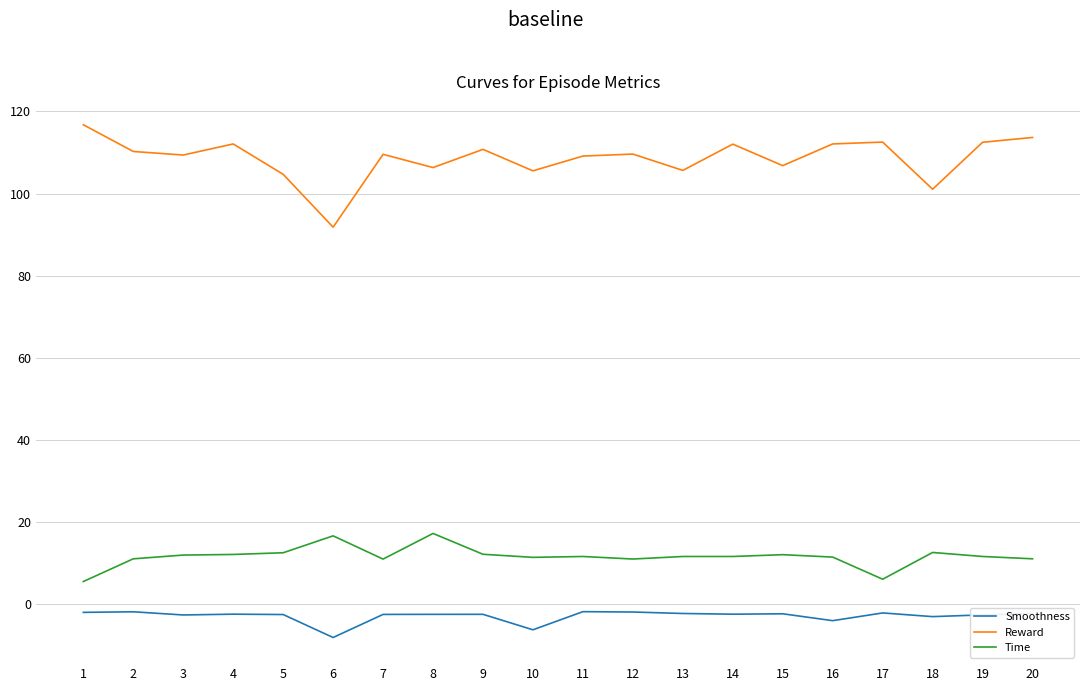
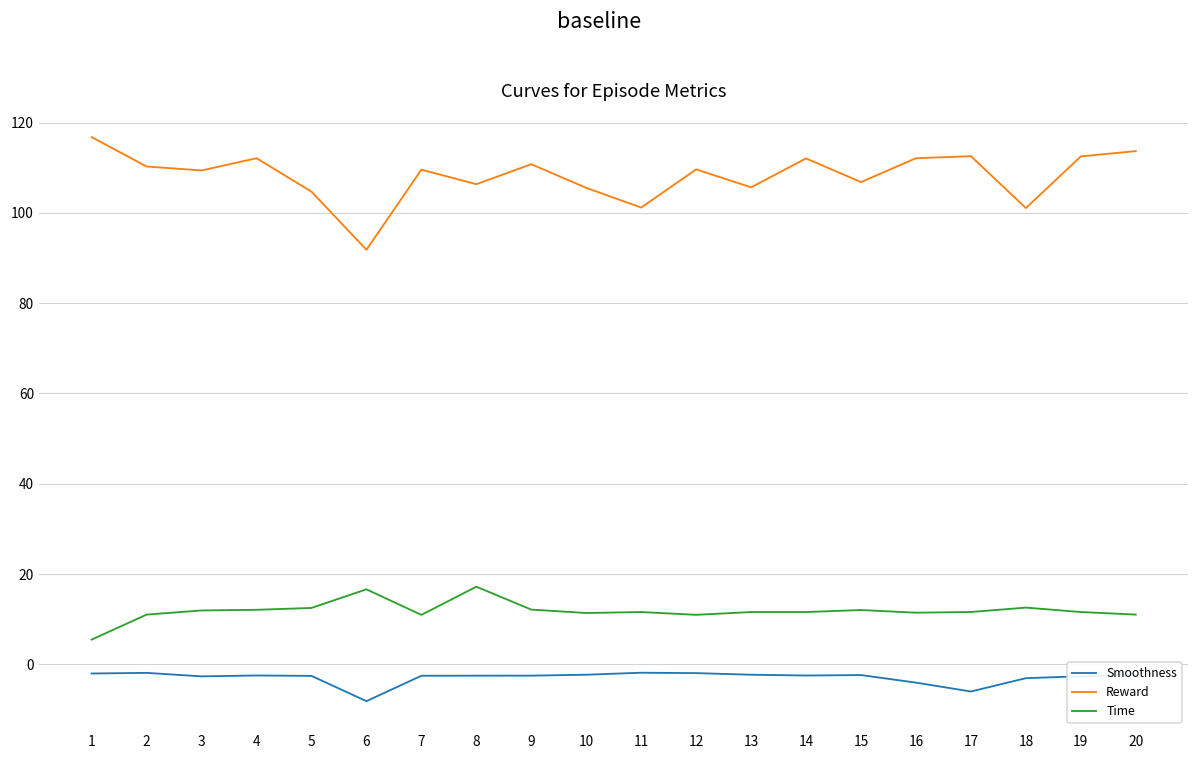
  {
    "Smoothness": {
      "1": -2,
      "2": -2,
      "3": -3,
      "4": -2,
      "5": -3,
      "6": -8,
      "7": -3,
      "8": -3,
      "9": -3,
-     "10": -6,
+     "10": -2,
      "11": -2,
      "12": -2,
      "13": -2,
      "14": -2,
      "15": -2,
      "16": -4,
-     "17": -2,
+     "17": -6,
      "18": -3
    },
    "Reward": {
      "1": 117,
      "2": 110,
      "3": 109,
      "4": 112,
      "5": 105,
      "6": 92,
      "7": 110,
      "8": 106,
      "9": 111,
      "10": 106,
-     "11": 109,
+     "11": 101,
      "12": 110,
      "13": 106,
      "14": 112,
      "15": 107,
      "16": 112,
      "17": 113,
      "18": 101,
      "19": 112,
      "20": 114
    },
    "Time": {
      "1": 5,
      "2": 11,
      "3": 12,
      "4": 12,
      "5": 12,
      "6": 17,
      "7": 11,
      "8": 17,
      "9": 12,
      "10": 11,
      "11": 12,
      "12": 11,
      "13": 12,
      "14": 12,
      "15": 12,
      "16": 11,
-     "17": 6,
+     "17": 12,
      "18": 13,
      "19": 12,
      "20": 11
    }
  }
